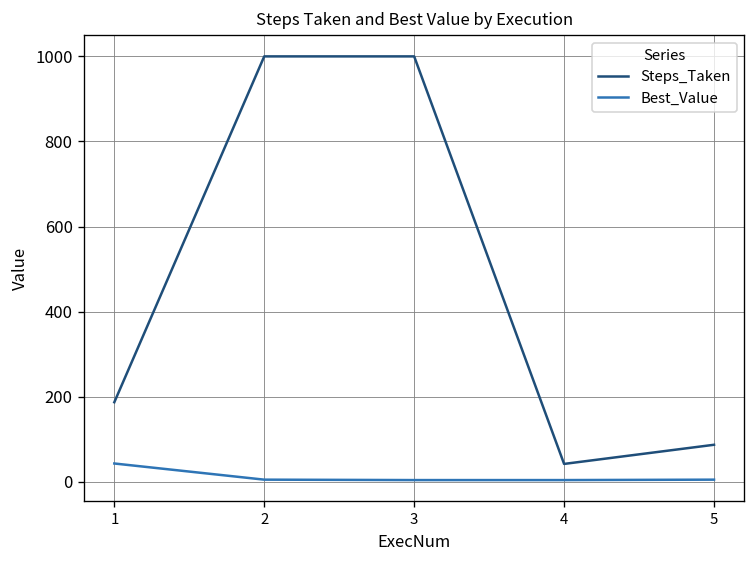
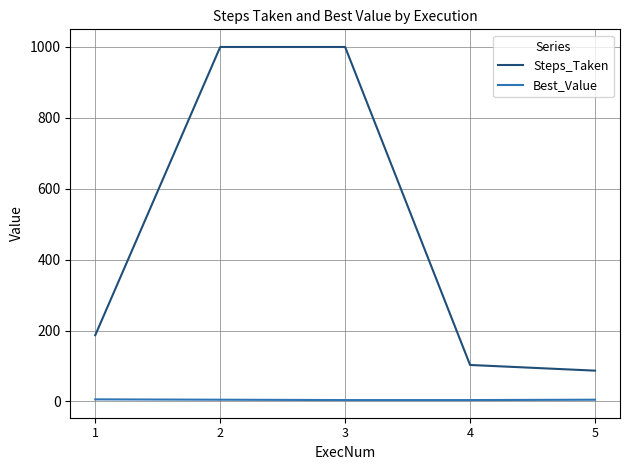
  {
    "Steps_Taken": {
      "1": 190,
      "2": 1000,
      "3": 1000,
-     "4": 40,
+     "4": 100,
      "5": 90
    },
    "Best_Value": {
-     "1": 40,
+     "1": 10,
      "2": 10,
      "3": 0,
      "4": 0,
      "5": 10
    }
  }
